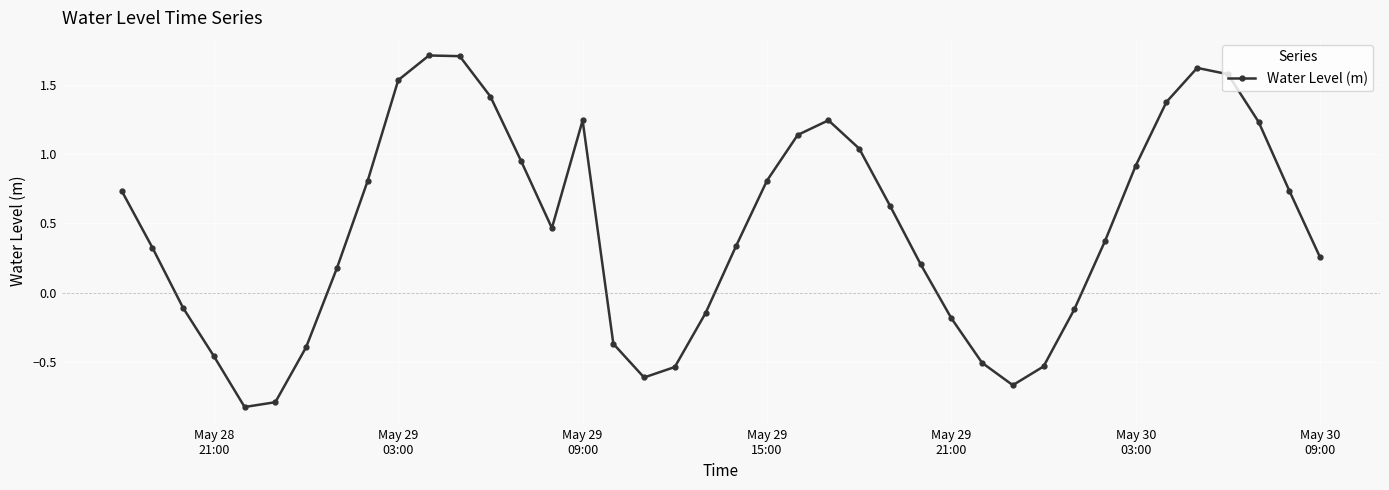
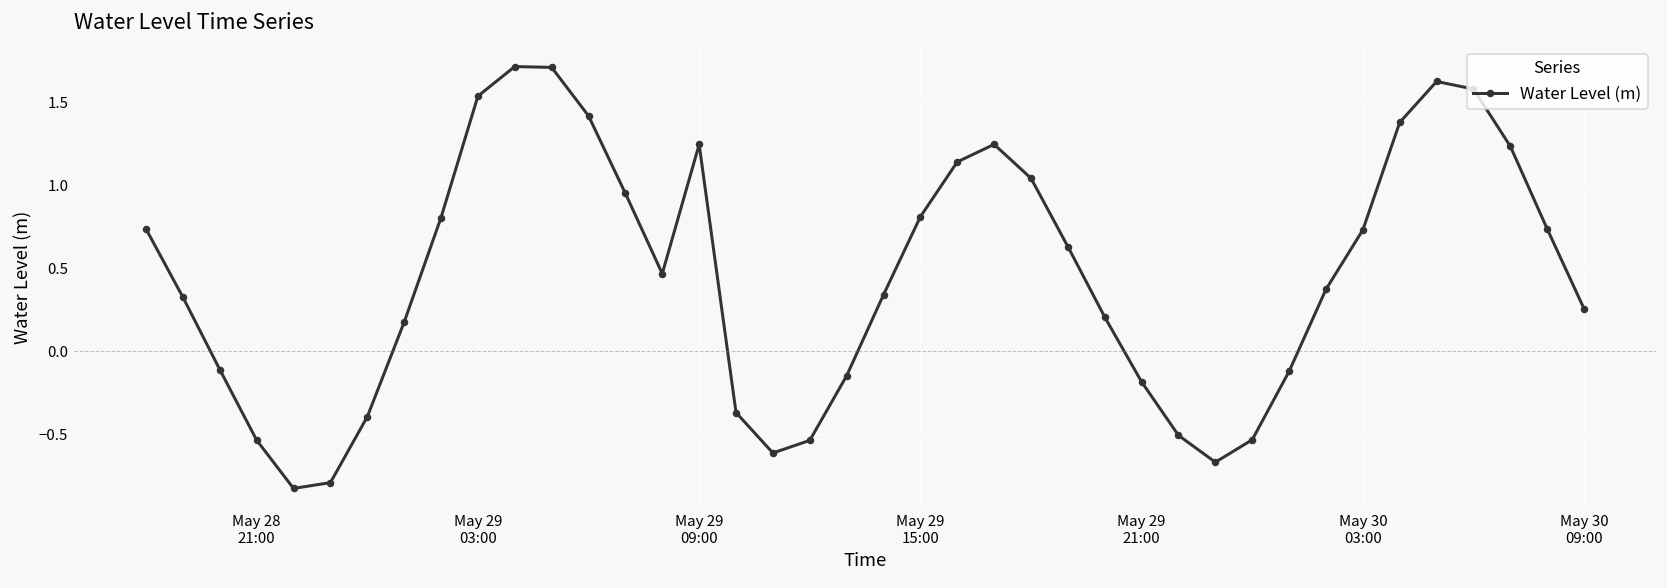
  {
-   "May 28 21:00": -0.46,
+   "May 28 21:00": -0.54,
    "May 29 03:00": 1.54,
    "May 29 09:00": 1.24,
    "May 29 15:00": 0.81,
    "May 29 21:00": -0.19,
-   "May 30 03:00": 0.92,
+   "May 30 03:00": 0.73,
    "May 30 09:00": 0.25
  }
